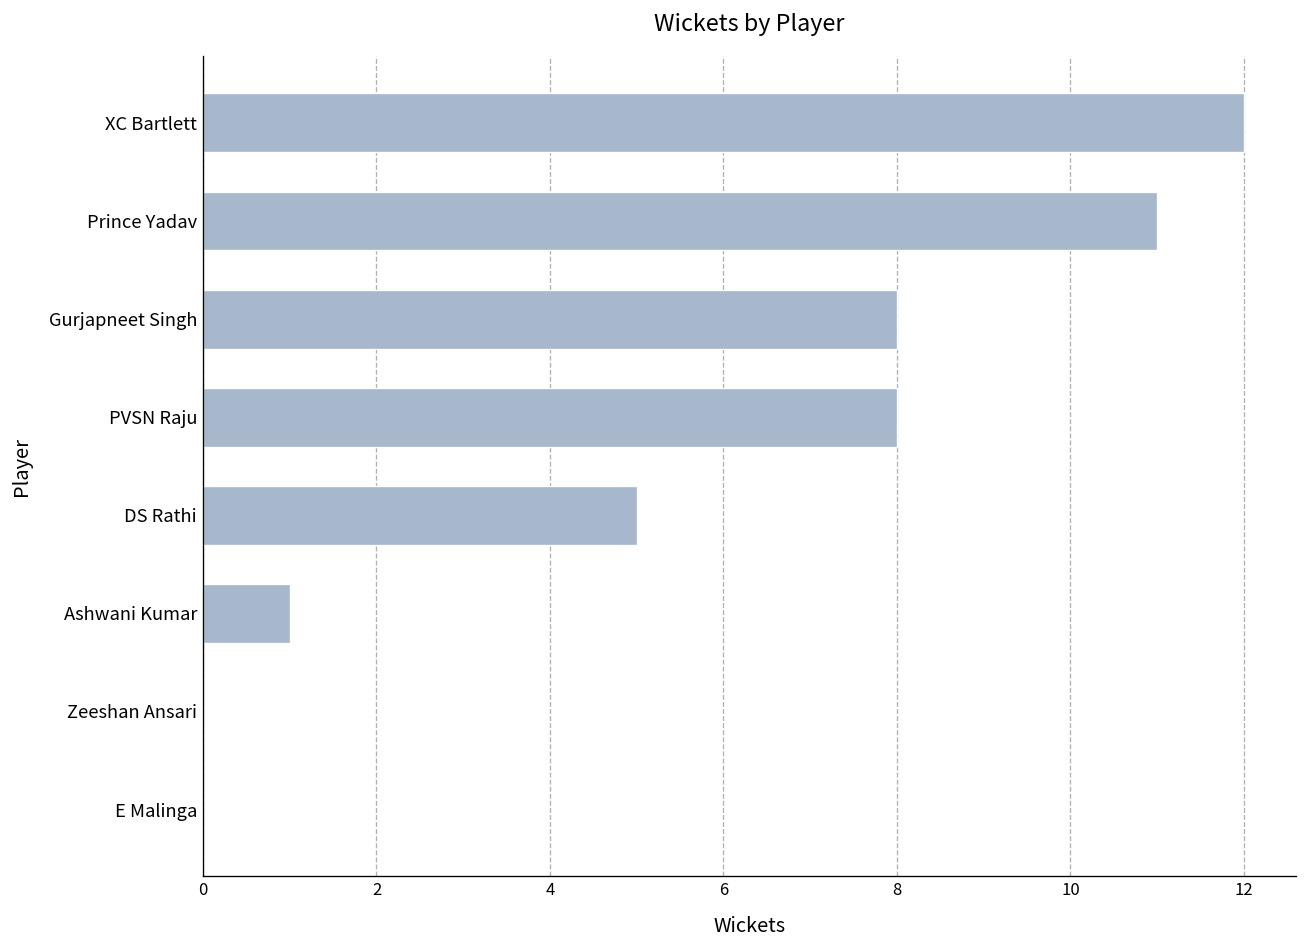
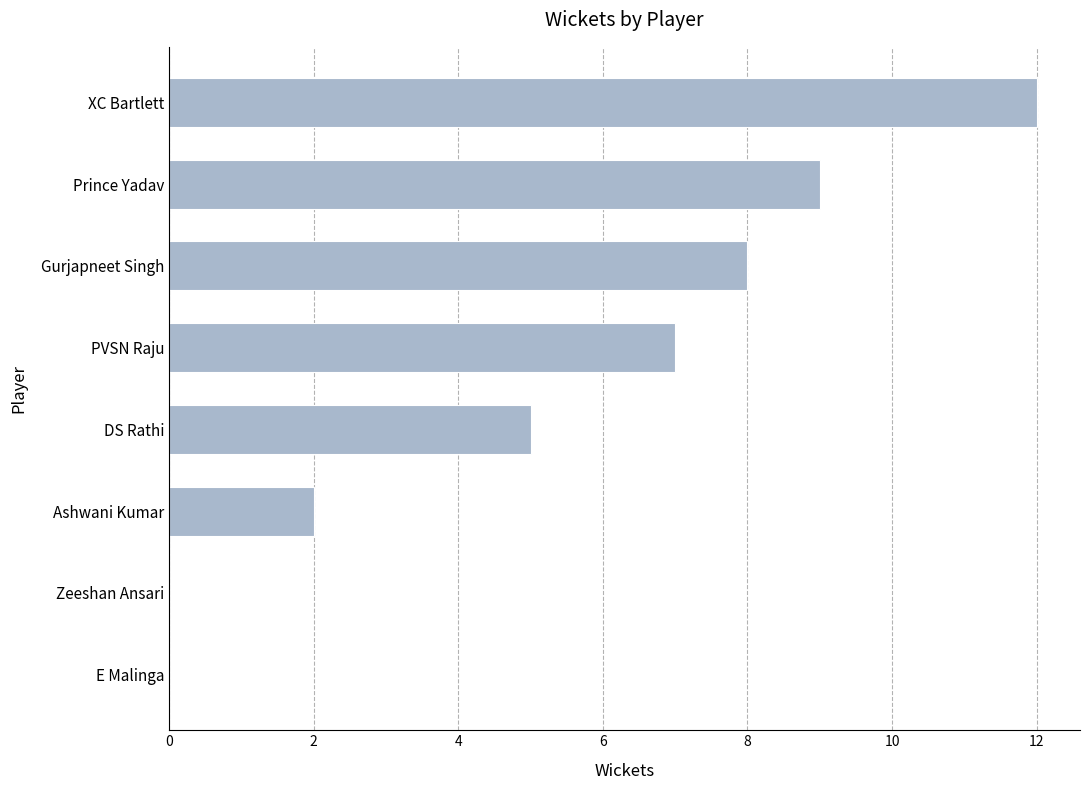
  {
    "XC Bartlett": 12,
-   "Prince Yadav": 11,
+   "Prince Yadav": 9,
    "Gurjapneet Singh": 8,
-   "PVSN Raju": 8,
+   "PVSN Raju": 7,
    "DS Rathi": 5,
-   "Ashwani Kumar": 1,
+   "Ashwani Kumar": 2,
    "Zeeshan Ansari": 0,
    "E Malinga": 0
  }
